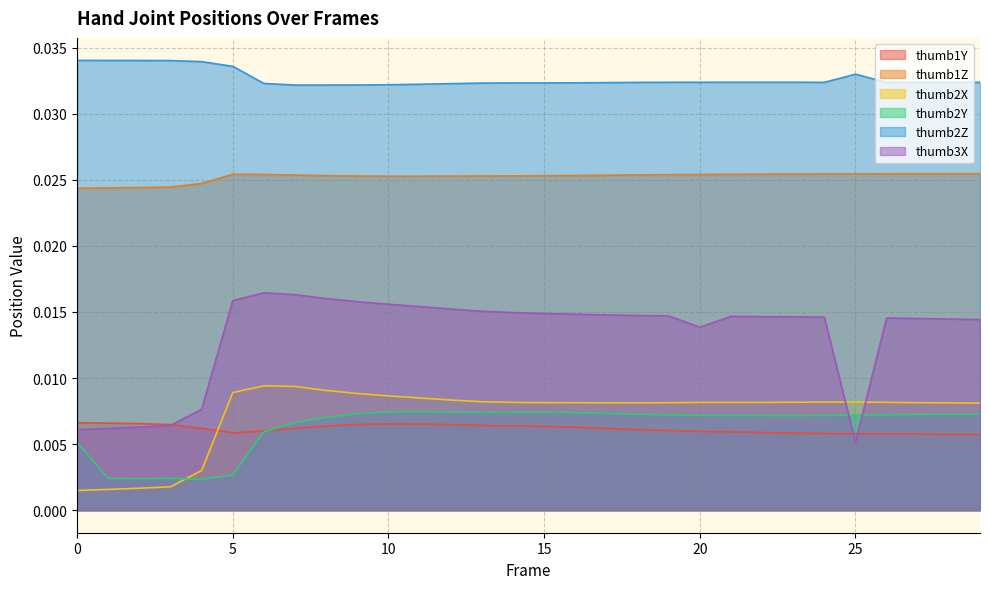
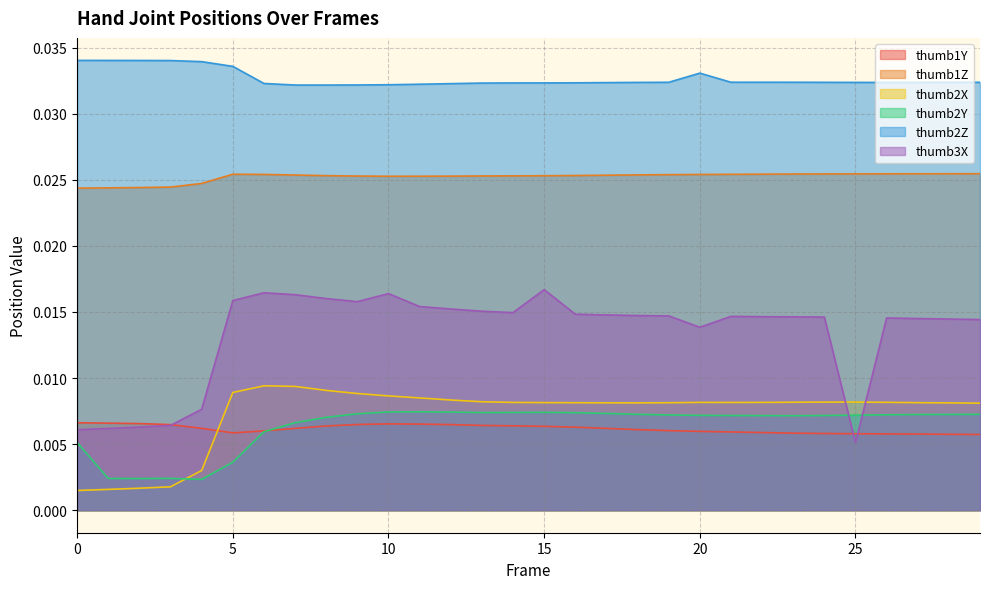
  {
    "thumb2Y": {
      "0": 0.0051,
-     "5": 0.0027,
+     "5": 0.0036,
      "10": 0.0074,
      "15": 0.0074,
      "20": 0.0072,
      "25": 0.0072
    },
    "thumb2Z": {
      "0": 0.0340,
      "5": 0.0336,
      "10": 0.0322,
      "15": 0.0323,
-     "20": 0.0324,
-     "25": 0.0330
+     "20": 0.0331,
+     "25": 0.0324
    },
    "thumb3X": {
      "0": 0.0061,
      "5": 0.0159,
-     "10": 0.0156,
-     "15": 0.0149,
+     "10": 0.0164,
+     "15": 0.0167,
      "20": 0.0138,
      "25": 0.0051
    }
  }
